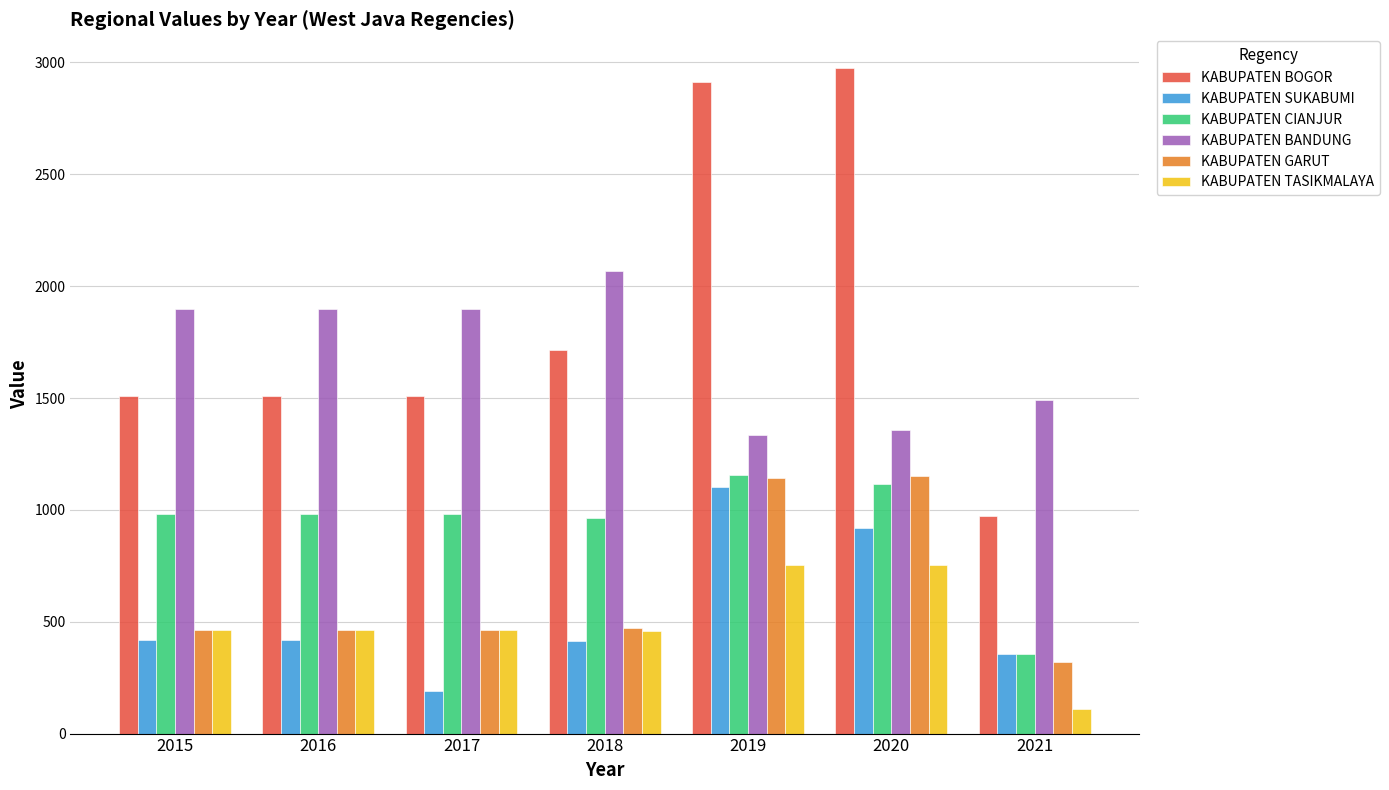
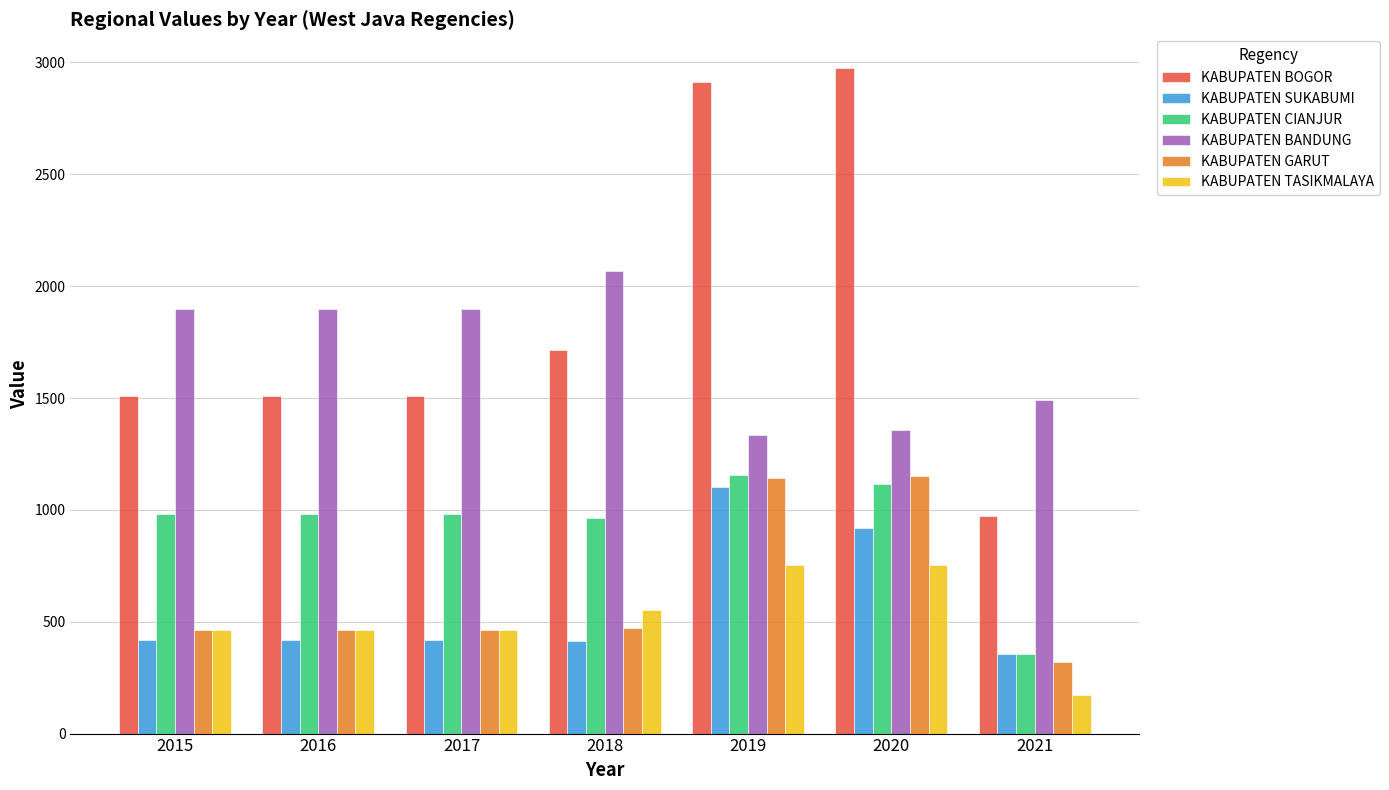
  {
    "KABUPATEN SUKABUMI": {
      "2015": 420,
      "2016": 420,
-     "2017": 190,
+     "2017": 420,
      "2018": 420,
      "2019": 1100,
      "2020": 920,
      "2021": 360
    },
    "KABUPATEN CIANJUR": {
      "2015": 980,
      "2016": 980,
      "2017": 980,
      "2018": 970,
      "2019": 1150,
      "2020": 1120,
      "2021": 360
    },
    "KABUPATEN BANDUNG": {
      "2015": 1900,
      "2016": 1900,
      "2017": 1900,
      "2018": 2070,
      "2019": 1330,
      "2020": 1360,
      "2021": 1490
    },
    "KABUPATEN TASIKMALAYA": {
      "2015": 460,
      "2016": 460,
      "2017": 460,
-     "2018": 460,
+     "2018": 550,
      "2019": 750,
      "2020": 750,
-     "2021": 110
+     "2021": 170
    }
  }
